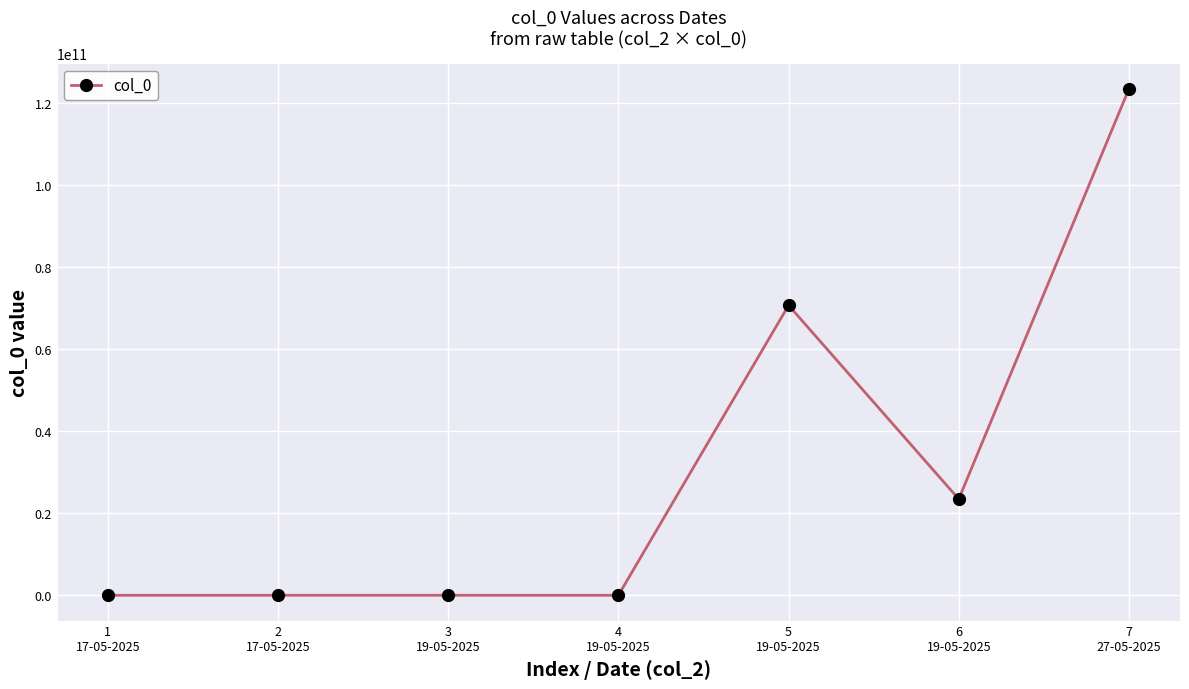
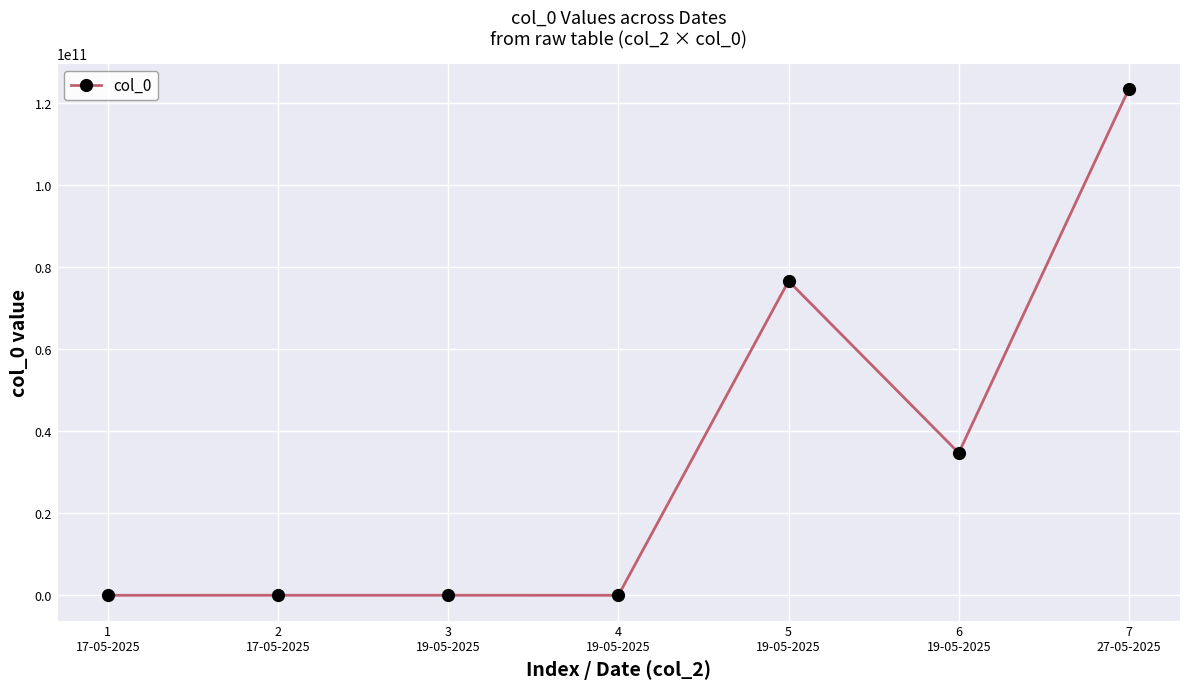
  {
    "1 17-05-2025": 0,
    "2 17-05-2025": 0,
    "3 19-05-2025": 0,
    "4 19-05-2025": 0,
-   "5 19-05-2025": 71000000000,
-   "6 19-05-2025": 23000000000,
+   "5 19-05-2025": 77000000000,
+   "6 19-05-2025": 35000000000,
    "7 27-05-2025": 123000000000
  }
